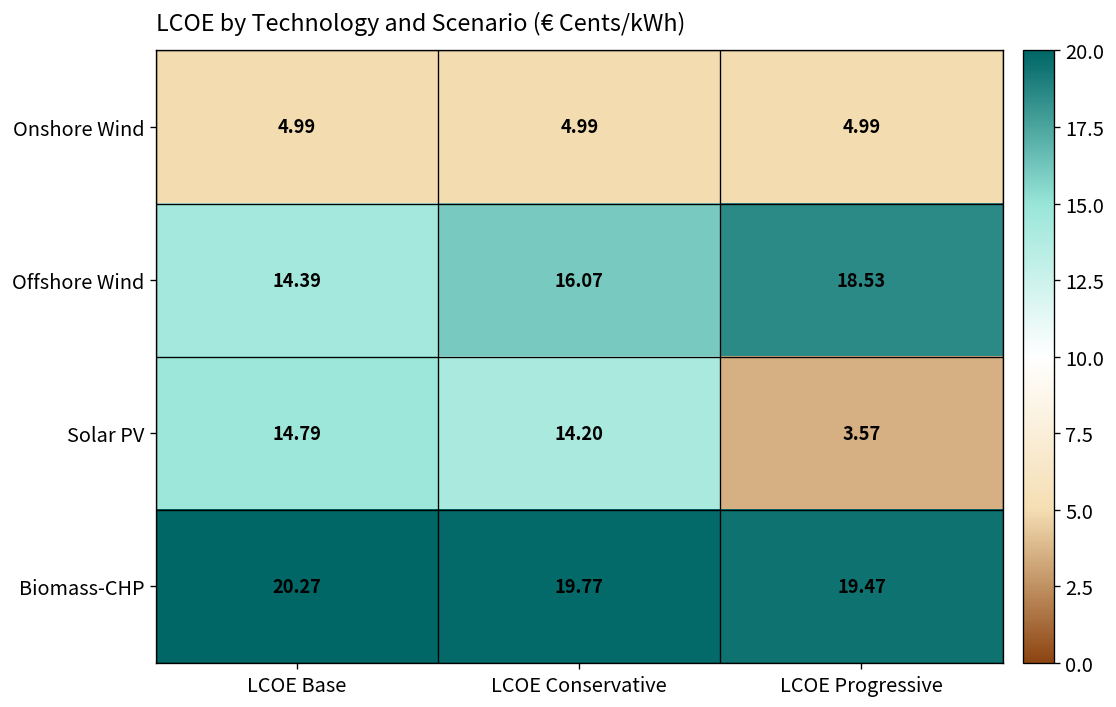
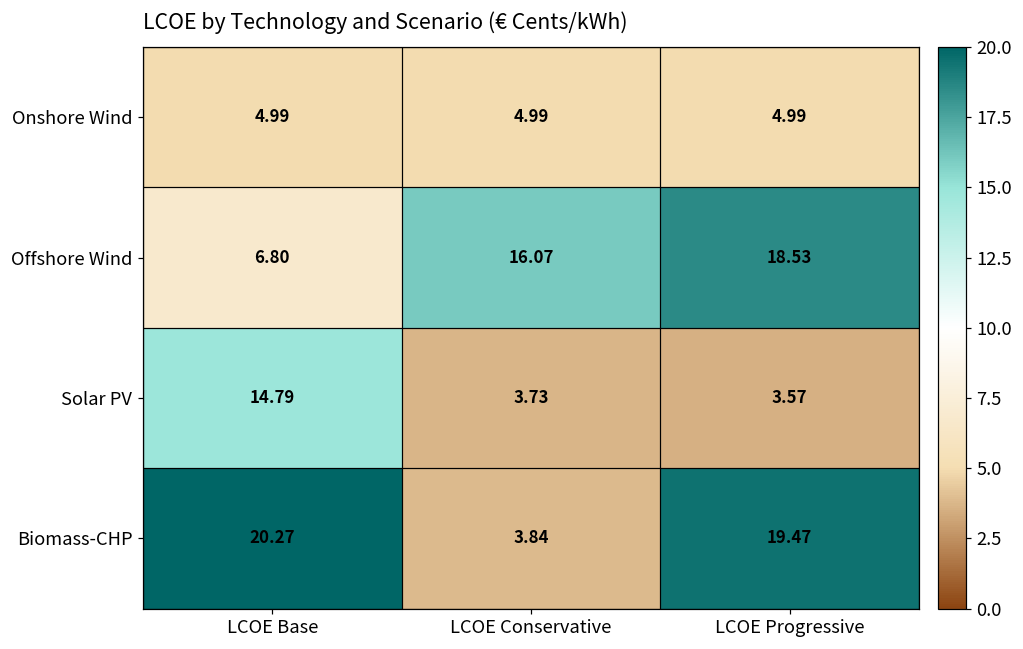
  {
    "Onshore Wind": {
      "LCOE Base": 4.99,
      "LCOE Conservative": 4.99,
      "LCOE Progressive": 4.99
    },
    "Offshore Wind": {
-     "LCOE Base": 14.39,
+     "LCOE Base": 6.80,
      "LCOE Conservative": 16.07,
      "LCOE Progressive": 18.53
    },
    "Solar PV": {
      "LCOE Base": 14.79,
-     "LCOE Conservative": 14.20,
+     "LCOE Conservative": 3.73,
      "LCOE Progressive": 3.57
    },
    "Biomass-CHP": {
      "LCOE Base": 20.27,
-     "LCOE Conservative": 19.77,
+     "LCOE Conservative": 3.84,
      "LCOE Progressive": 19.47
    }
  }
